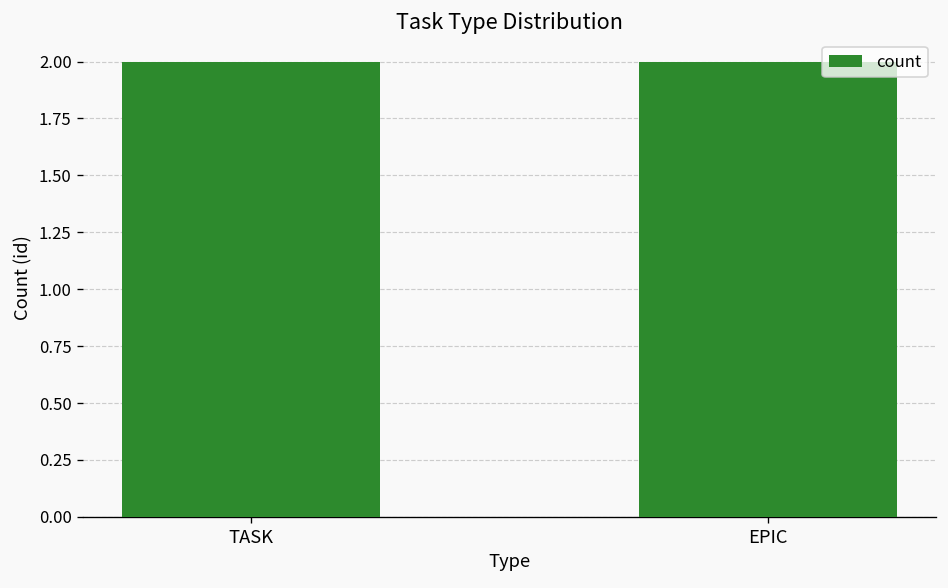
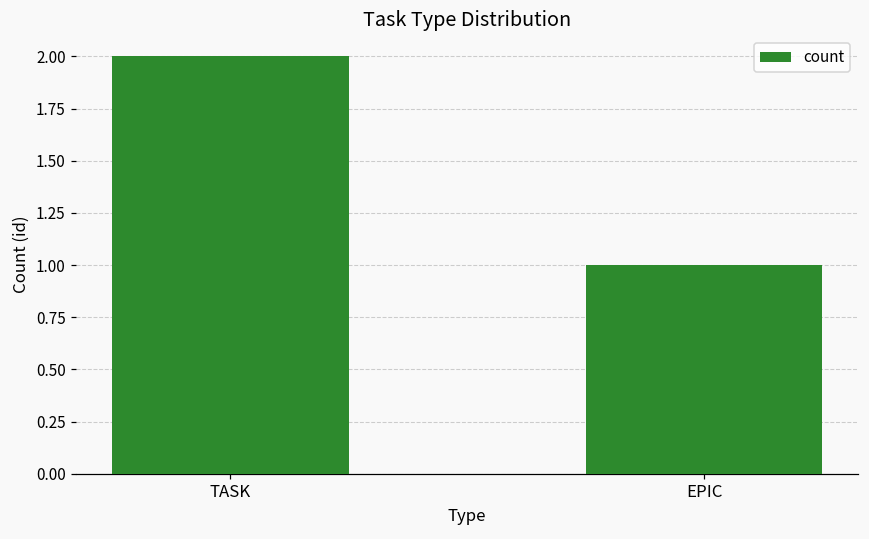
  {
    "TASK": 2,
-   "EPIC": 2
+   "EPIC": 1
  }
